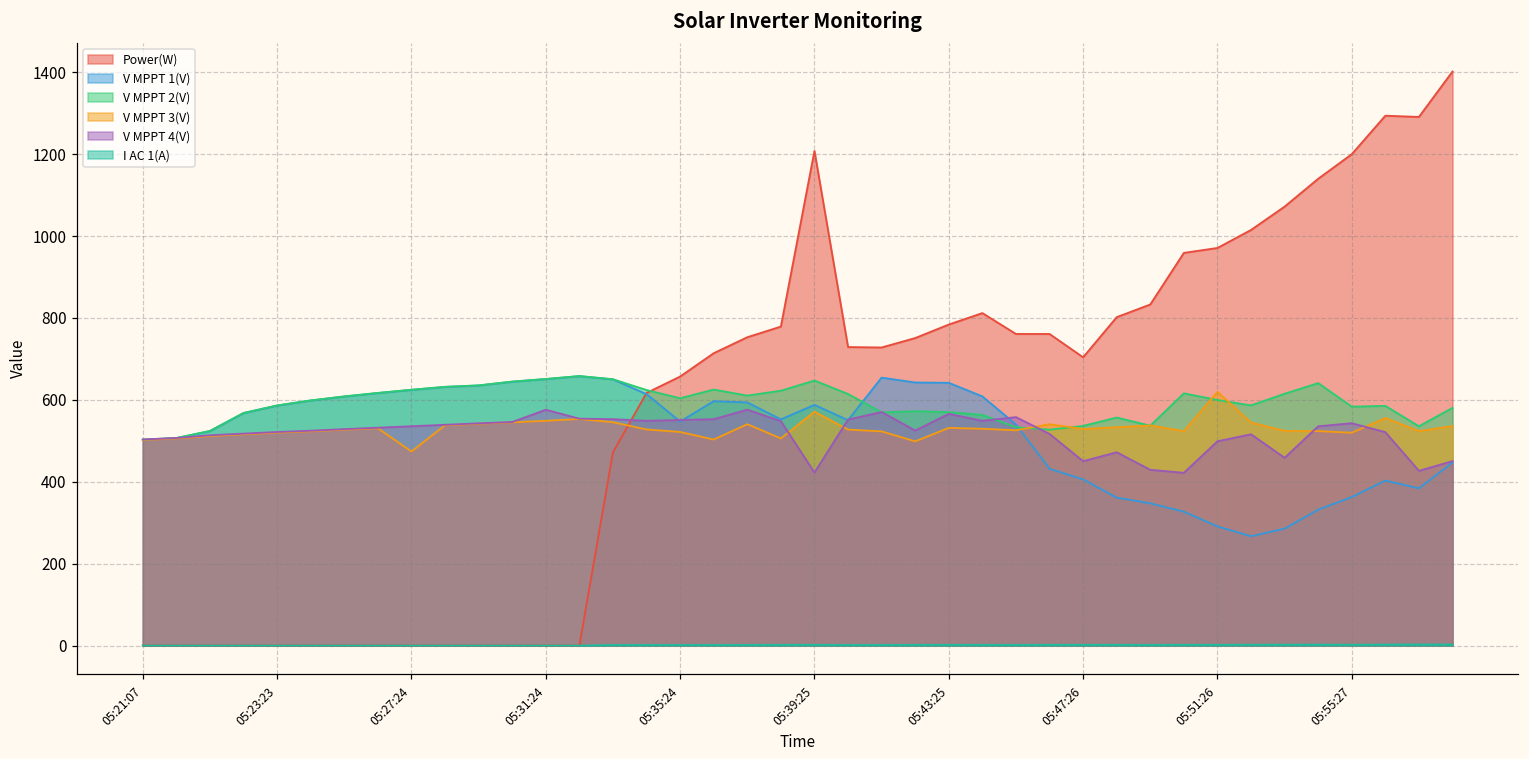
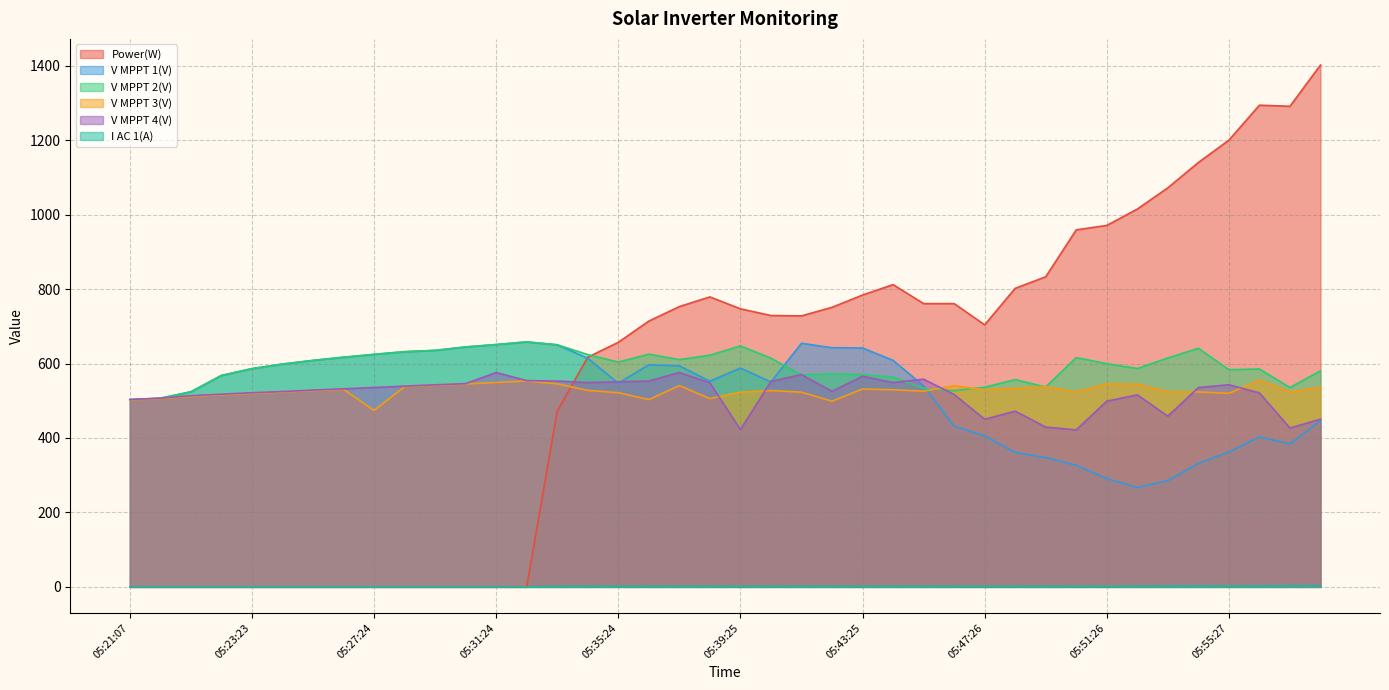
  {
    "Power(W)": {
      "05:35:24": 660,
-     "05:39:25": 1210,
+     "05:39:25": 750,
      "05:43:25": 780,
      "05:47:26": 700,
      "05:51:26": 970,
      "05:55:27": 1200
    },
    "V MPPT 3(V)": {
      "05:27:24": 470,
      "05:31:24": 550,
      "05:35:24": 520,
-     "05:39:25": 570,
+     "05:39:25": 520,
      "05:43:25": 530,
      "05:47:26": 530,
-     "05:51:26": 620,
+     "05:51:26": 550,
      "05:55:27": 520
    },
    "V MPPT 4(V)": {
      "05:27:24": 540,
      "05:31:24": 580,
      "05:39:25": 420,
      "05:47:26": 450,
      "05:51:26": 500,
      "05:55:27": 540
    }
  }
